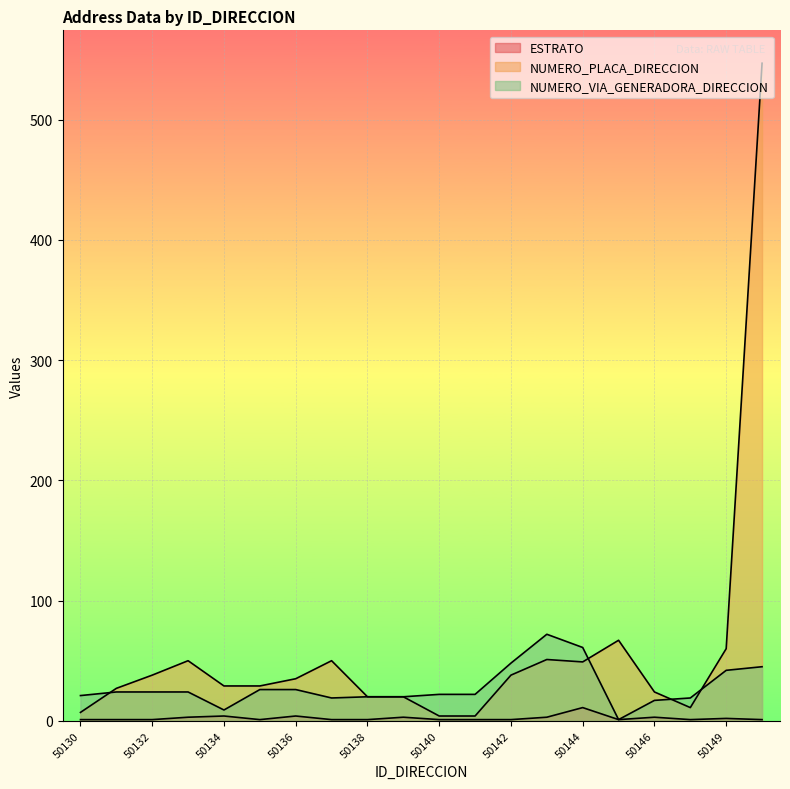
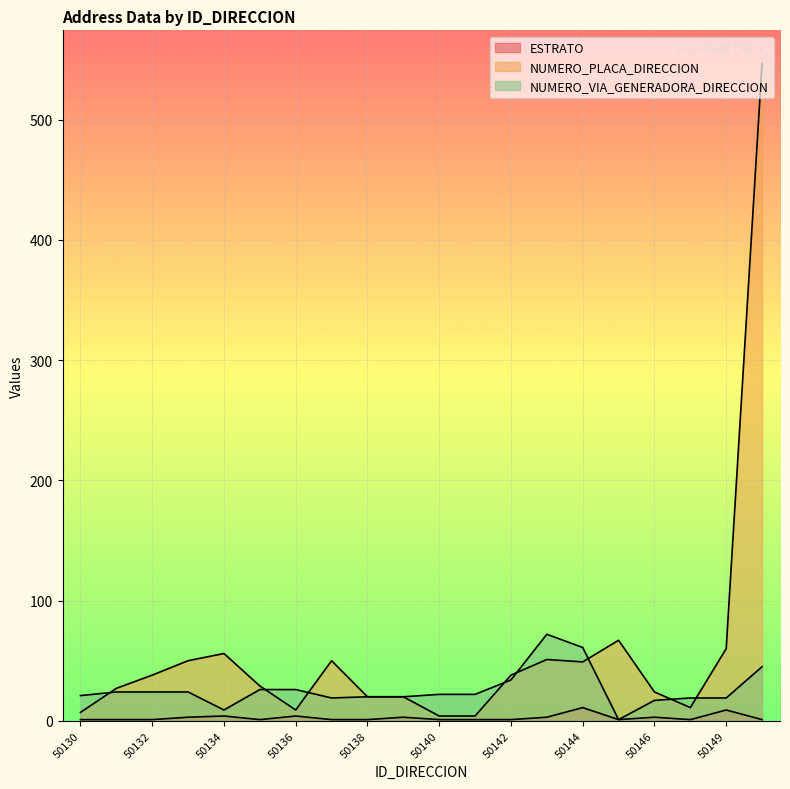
  {
    "ESTRATO": {
      "50130": 1,
      "50132": 1,
      "50134": 4,
      "50136": 4,
      "50138": 1,
      "50140": 1,
      "50142": 1,
      "50144": 11,
      "50146": 3,
-     "50149": 2
+     "50149": 9
    },
    "NUMERO_PLACA_DIRECCION": {
      "50130": 7,
      "50132": 38,
-     "50134": 29,
-     "50136": 35,
+     "50134": 56,
+     "50136": 9,
      "50140": 4,
      "50142": 38,
      "50144": 49,
      "50146": 24,
      "50149": 60
    },
    "NUMERO_VIA_GENERADORA_DIRECCION": {
      "50130": 21,
      "50132": 24,
      "50134": 9,
      "50136": 26,
      "50140": 22,
-     "50142": 48,
+     "50142": 34,
      "50144": 61,
      "50146": 17,
-     "50149": 42
+     "50149": 19
    }
  }
